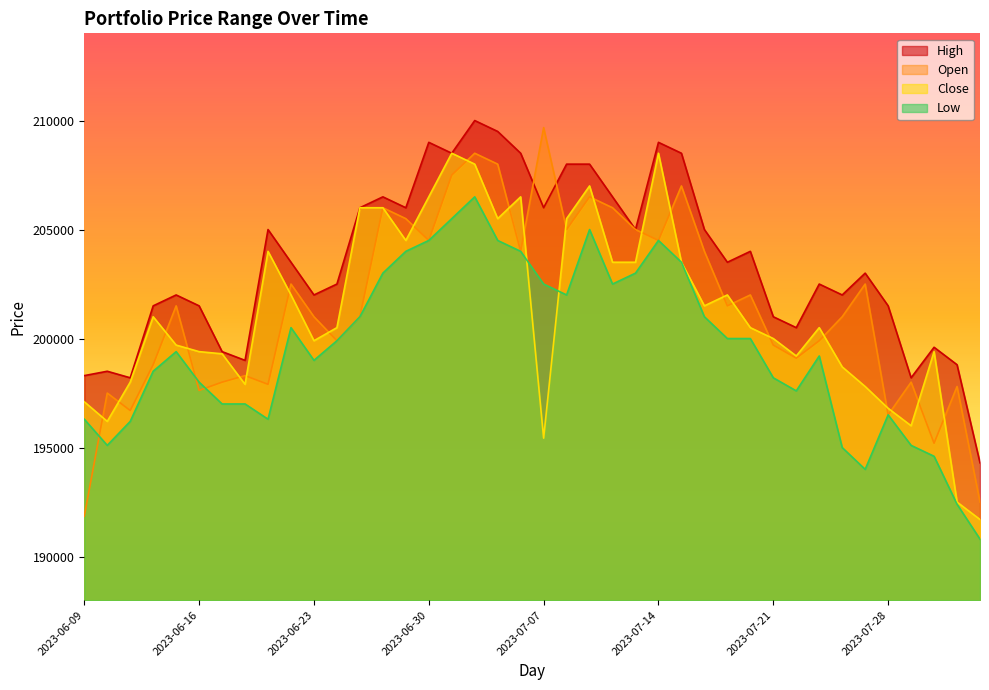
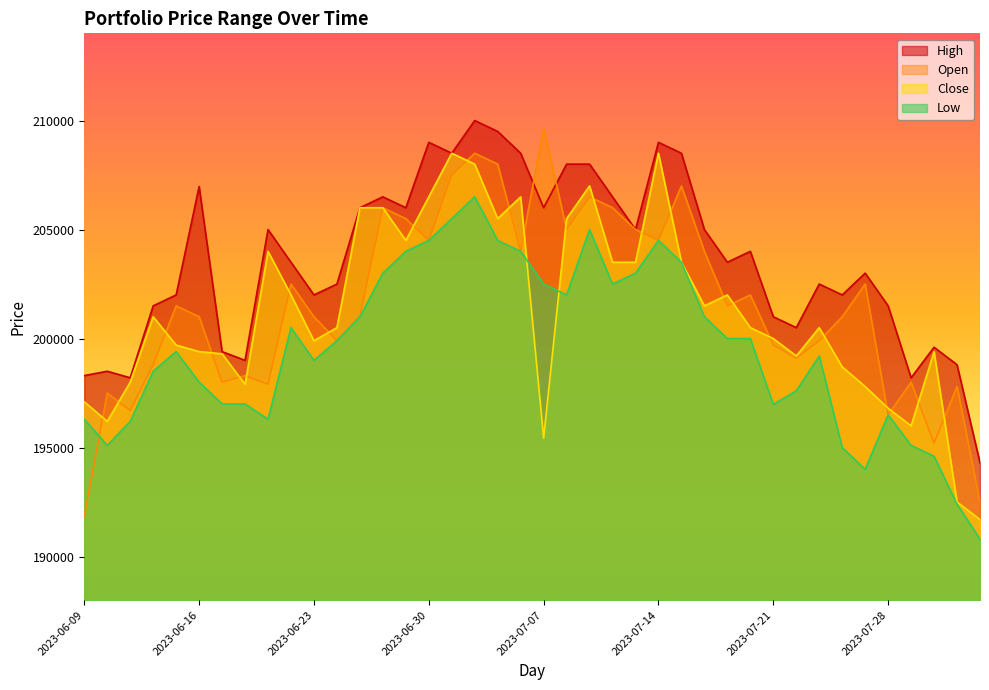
  {
    "High": {
      "2023-06-09": 198300,
-     "2023-06-16": 201500,
+     "2023-06-16": 207000,
      "2023-06-23": 202000,
      "2023-06-30": 209000,
      "2023-07-07": 206000,
      "2023-07-14": 209000,
      "2023-07-21": 201000,
      "2023-07-28": 201500
    },
    "Open": {
      "2023-06-09": 191900,
-     "2023-06-16": 197600,
+     "2023-06-16": 201000,
      "2023-06-23": 201000,
      "2023-07-07": 209700,
      "2023-07-21": 199700
    },
    "Close": {
      "2023-06-09": 197100,
      "2023-06-16": 199400,
      "2023-06-23": 199900,
      "2023-06-30": 206500,
      "2023-07-07": 195400,
      "2023-07-14": 208500,
      "2023-07-21": 200000,
      "2023-07-28": 196800
    },
    "Low": {
      "2023-06-09": 196300,
      "2023-06-16": 198000,
      "2023-06-23": 199000,
      "2023-07-07": 202500,
-     "2023-07-21": 198200
+     "2023-07-21": 197000
    }
  }
